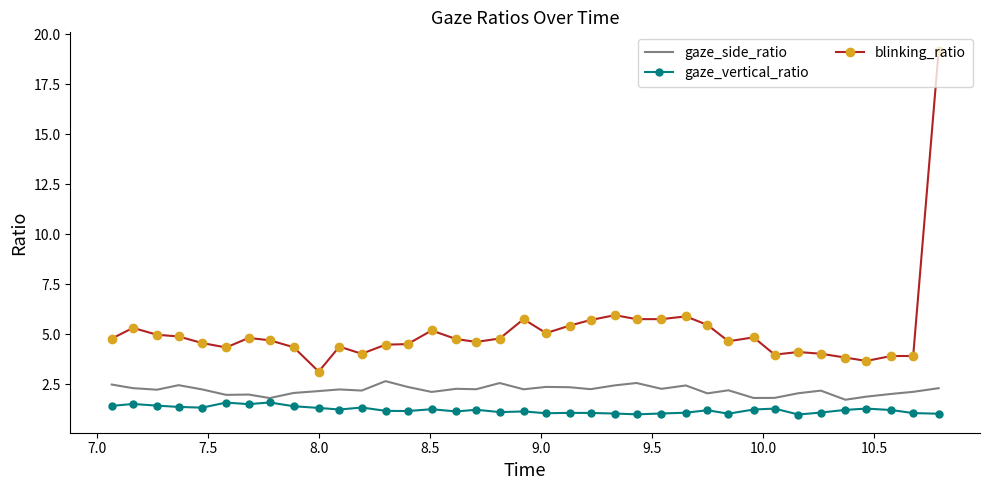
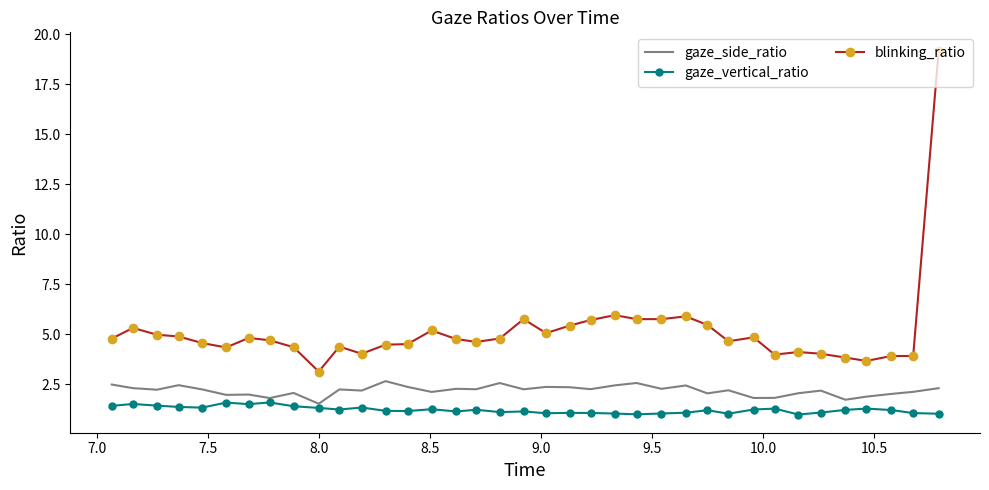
  {
    "gaze_side_ratio": {
-     "8.0": 2.2
+     "8.0": 1.5
    },
    "gaze_vertical_ratio": {
      "8.0": 1.3
    },
    "blinking_ratio": {
      "8.0": 3.1
    }
  }
